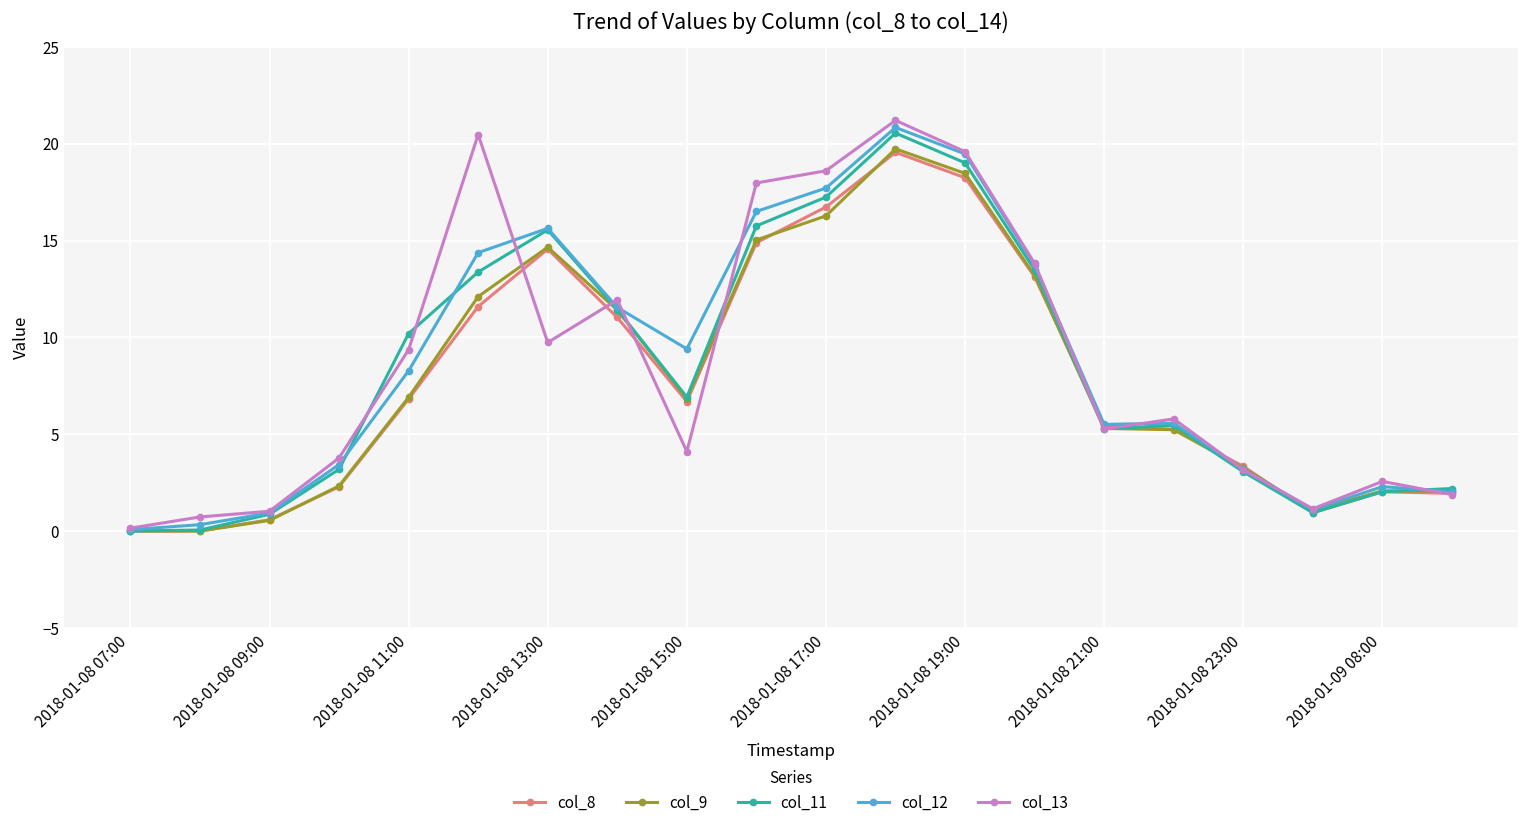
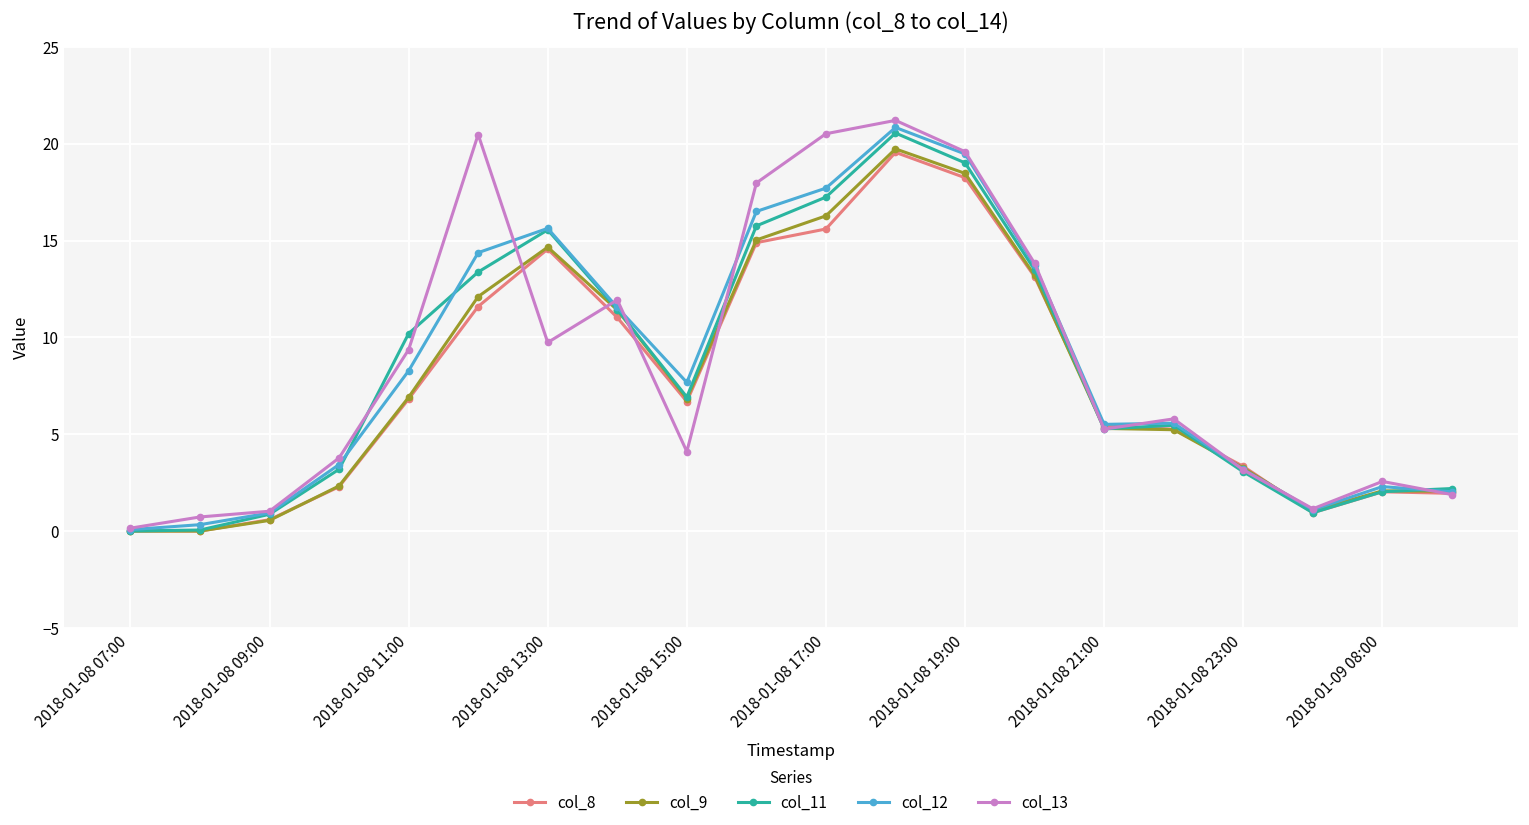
  {
    "col_8": {
-     "2018-01-08 17:00": 16.7,
+     "2018-01-08 17:00": 15.6,
      "2018-01-08 19:00": 18.2
    },
    "col_9": {
      "2018-01-08 17:00": 16.3,
      "2018-01-08 19:00": 18.5
    },
    "col_11": {
      "2018-01-08 11:00": 10.2,
      "2018-01-08 17:00": 17.2,
      "2018-01-08 19:00": 19.0
    },
    "col_12": {
      "2018-01-08 11:00": 8.3,
-     "2018-01-08 15:00": 9.4,
+     "2018-01-08 15:00": 7.7,
      "2018-01-08 17:00": 17.7,
      "2018-01-09 08:00": 2.3
    },
    "col_13": {
      "2018-01-08 11:00": 9.4,
      "2018-01-08 13:00": 9.7,
      "2018-01-08 15:00": 4.1,
-     "2018-01-08 17:00": 18.6,
+     "2018-01-08 17:00": 20.5,
      "2018-01-09 08:00": 2.6
    }
  }
